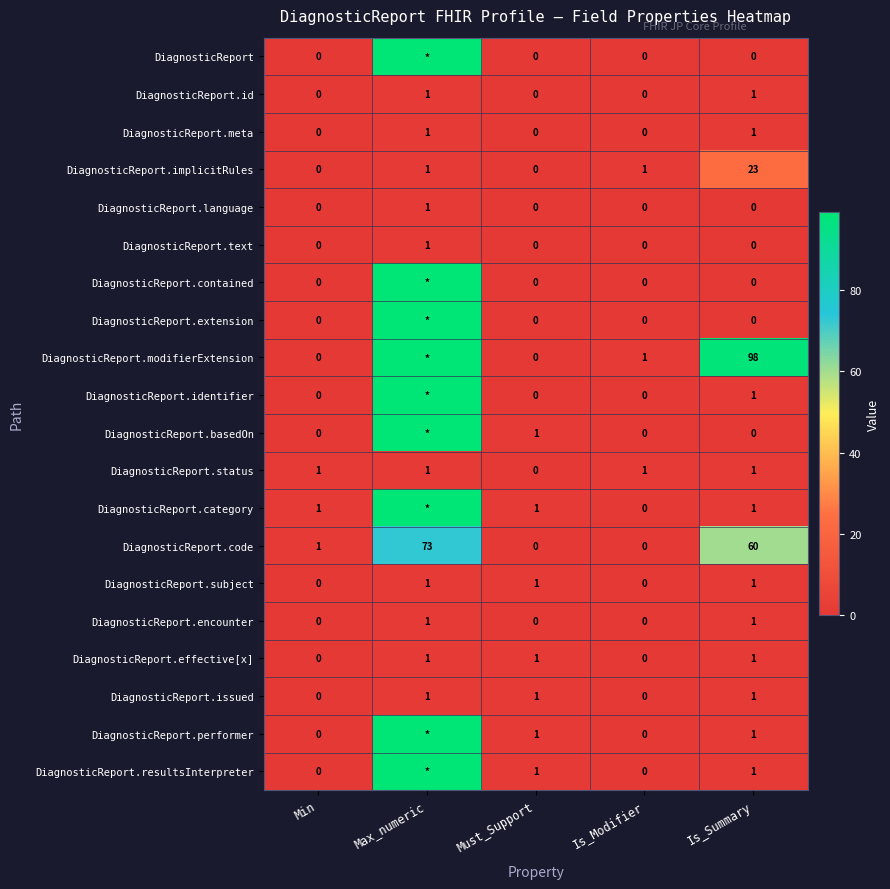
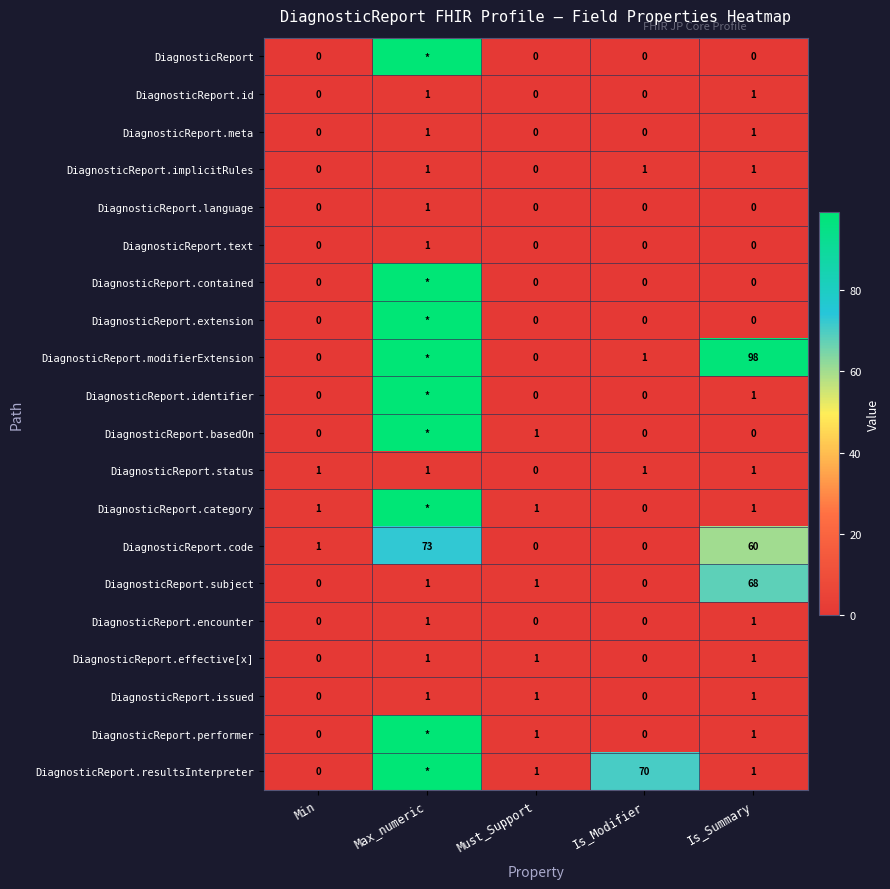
  {
    "DiagnosticReport": {
      "Min": 0,
      "Must_Support": 0,
      "Is_Modifier": 0,
      "Is_Summary": 0
    },
    "DiagnosticReport.id": {
      "Min": 0,
      "Max_numeric": 1,
      "Must_Support": 0,
      "Is_Modifier": 0,
      "Is_Summary": 1
    },
    "DiagnosticReport.meta": {
      "Min": 0,
      "Max_numeric": 1,
      "Must_Support": 0,
      "Is_Modifier": 0,
      "Is_Summary": 1
    },
    "DiagnosticReport.implicitRules": {
      "Min": 0,
      "Max_numeric": 1,
      "Must_Support": 0,
      "Is_Modifier": 1,
-     "Is_Summary": 23
+     "Is_Summary": 1
    },
    "DiagnosticReport.language": {
      "Min": 0,
      "Max_numeric": 1,
      "Must_Support": 0,
      "Is_Modifier": 0,
      "Is_Summary": 0
    },
    "DiagnosticReport.text": {
      "Min": 0,
      "Max_numeric": 1,
      "Must_Support": 0,
      "Is_Modifier": 0,
      "Is_Summary": 0
    },
    "DiagnosticReport.contained": {
      "Min": 0,
      "Must_Support": 0,
      "Is_Modifier": 0,
      "Is_Summary": 0
    },
    "DiagnosticReport.extension": {
      "Min": 0,
      "Must_Support": 0,
      "Is_Modifier": 0,
      "Is_Summary": 0
    },
    "DiagnosticReport.modifierExtension": {
      "Min": 0,
      "Must_Support": 0,
      "Is_Modifier": 1,
      "Is_Summary": 98
    },
    "DiagnosticReport.identifier": {
      "Min": 0,
      "Must_Support": 0,
      "Is_Modifier": 0,
      "Is_Summary": 1
    },
    "DiagnosticReport.basedOn": {
      "Min": 0,
      "Must_Support": 1,
      "Is_Modifier": 0,
      "Is_Summary": 0
    },
    "DiagnosticReport.status": {
      "Min": 1,
      "Max_numeric": 1,
      "Must_Support": 0,
      "Is_Modifier": 1,
      "Is_Summary": 1
    },
    "DiagnosticReport.category": {
      "Min": 1,
      "Must_Support": 1,
      "Is_Modifier": 0,
      "Is_Summary": 1
    },
    "DiagnosticReport.code": {
      "Min": 1,
      "Max_numeric": 73,
      "Must_Support": 0,
      "Is_Modifier": 0,
      "Is_Summary": 60
    },
    "DiagnosticReport.subject": {
      "Min": 0,
      "Max_numeric": 1,
      "Must_Support": 1,
      "Is_Modifier": 0,
-     "Is_Summary": 1
+     "Is_Summary": 68
    },
    "DiagnosticReport.encounter": {
      "Min": 0,
      "Max_numeric": 1,
      "Must_Support": 0,
      "Is_Modifier": 0,
      "Is_Summary": 1
    },
    "DiagnosticReport.effective[x]": {
      "Min": 0,
      "Max_numeric": 1,
      "Must_Support": 1,
      "Is_Modifier": 0,
      "Is_Summary": 1
    },
    "DiagnosticReport.issued": {
      "Min": 0,
      "Max_numeric": 1,
      "Must_Support": 1,
      "Is_Modifier": 0,
      "Is_Summary": 1
    },
    "DiagnosticReport.performer": {
      "Min": 0,
      "Must_Support": 1,
      "Is_Modifier": 0,
      "Is_Summary": 1
    },
    "DiagnosticReport.resultsInterpreter": {
      "Min": 0,
      "Must_Support": 1,
-     "Is_Modifier": 0,
+     "Is_Modifier": 70,
      "Is_Summary": 1
    }
  }
